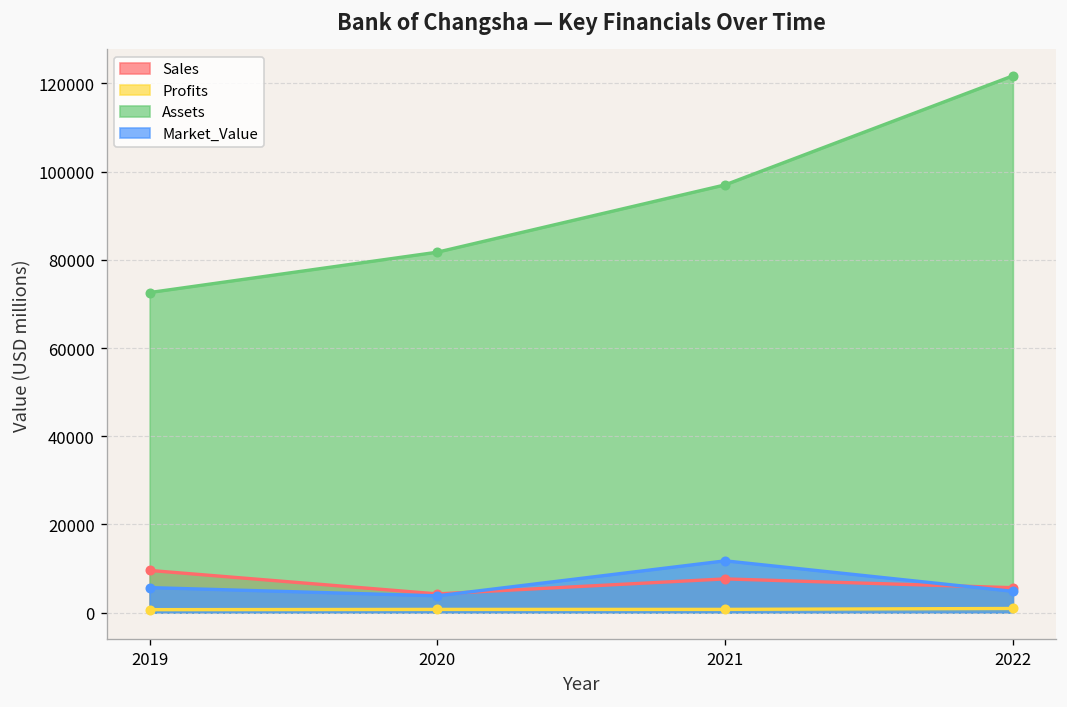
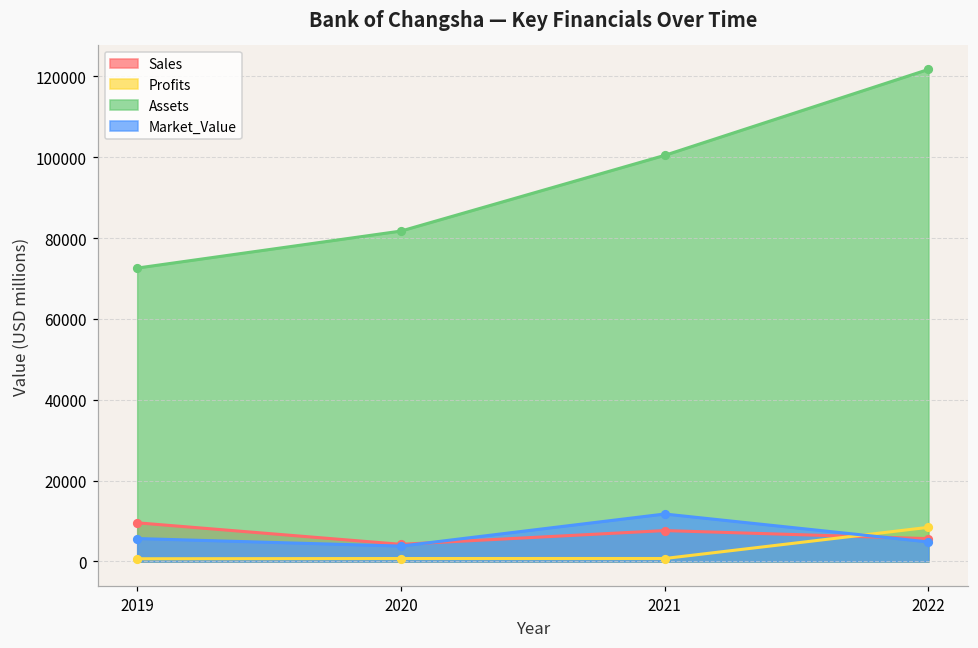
  {
    "Sales": {
      "2019": 10000,
      "2021": 8000,
      "2022": 6000
    },
    "Profits": {
      "2019": 1000,
      "2020": 1000,
      "2021": 1000,
-     "2022": 1000
+     "2022": 8000
    },
    "Assets": {
      "2019": 73000,
      "2020": 82000,
-     "2021": 97000,
+     "2021": 100000,
      "2022": 122000
    },
    "Market_Value": {
      "2019": 6000,
      "2021": 12000,
      "2022": 5000
    }
  }
